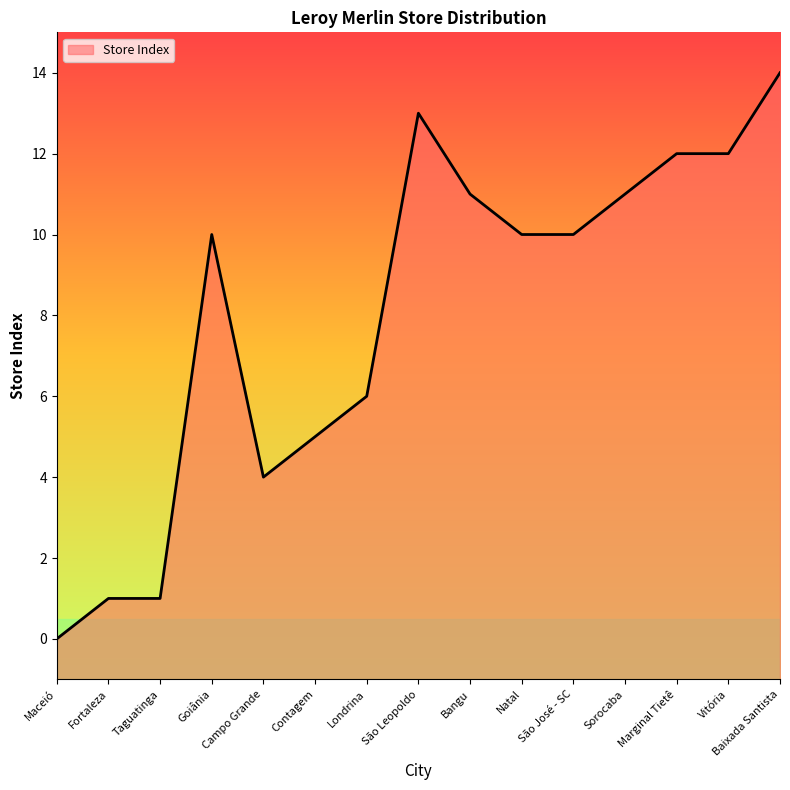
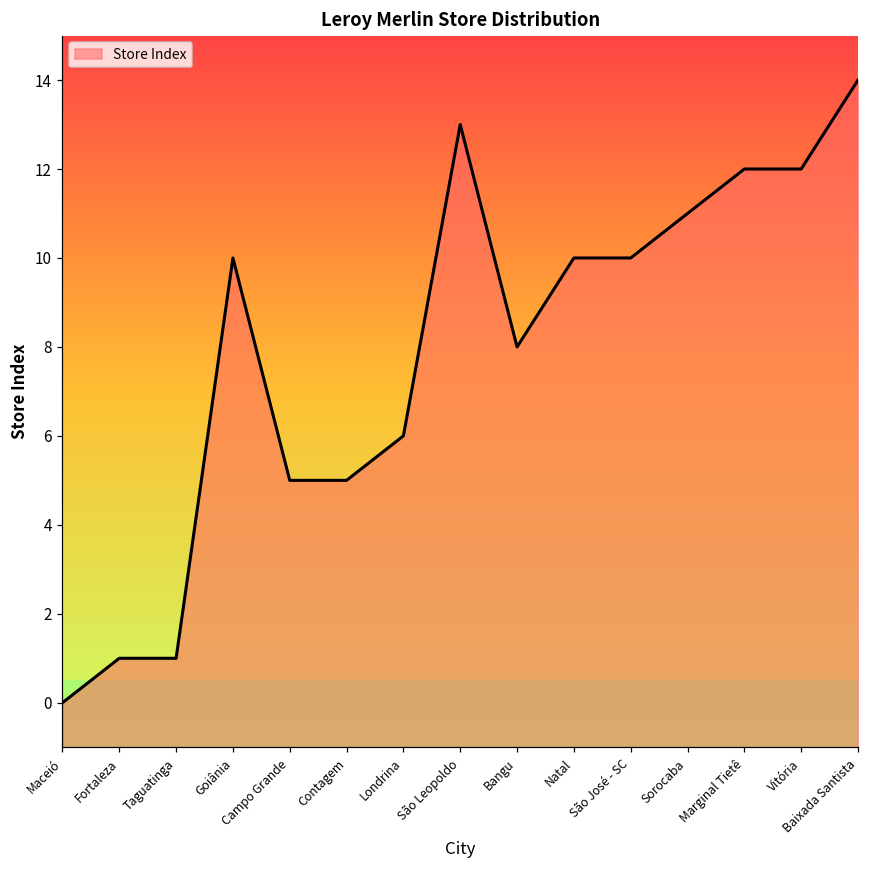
  {
    "Fortaleza": 1,
    "Taguatinga": 1,
    "Goiânia": 10,
-   "Campo Grande": 4,
+   "Campo Grande": 5,
    "Contagem": 5,
    "Londrina": 6,
    "São Leopoldo": 13,
-   "Bangu": 11,
+   "Bangu": 8,
    "Natal": 10,
    "São José - SC": 10,
    "Sorocaba": 11,
    "Marginal Tietê": 12,
    "Vitória": 12,
    "Baixada Santista": 14
  }
